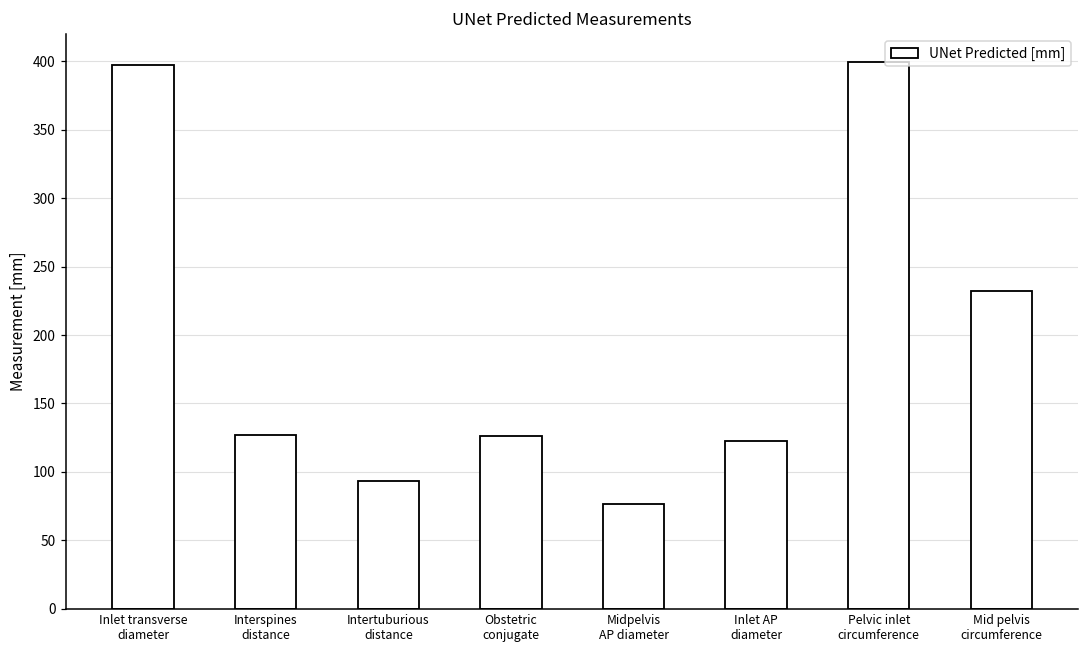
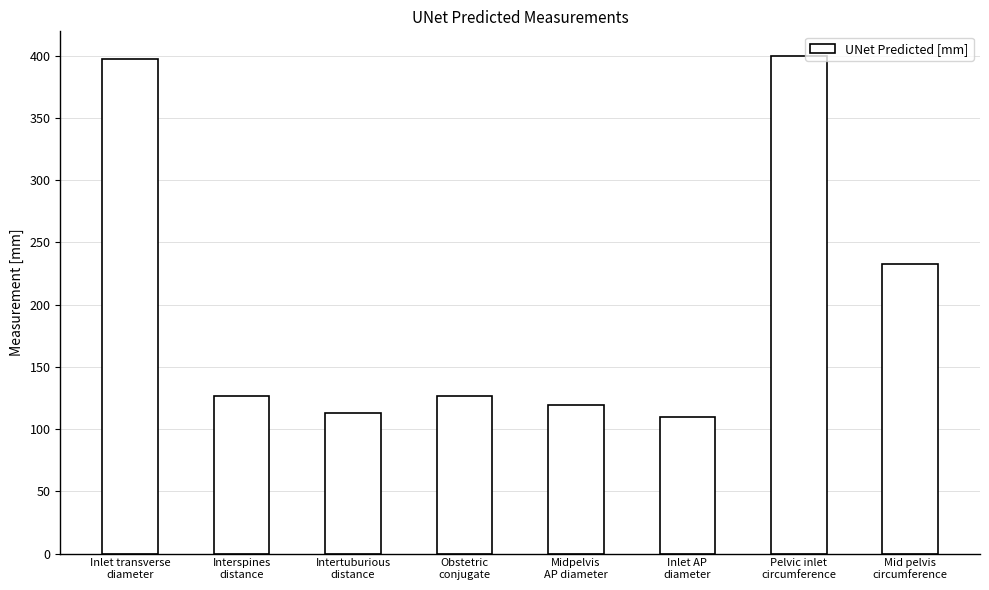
  {
    "Inlet transverse diameter": 397,
    "Interspines distance": 127,
-   "Intertuburious distance": 93,
+   "Intertuburious distance": 113,
    "Obstetric conjugate": 126,
-   "Midpelvis AP diameter": 77,
-   "Inlet AP diameter": 123,
+   "Midpelvis AP diameter": 119,
+   "Inlet AP diameter": 110,
    "Pelvic inlet circumference": 399,
    "Mid pelvis circumference": 232
  }
